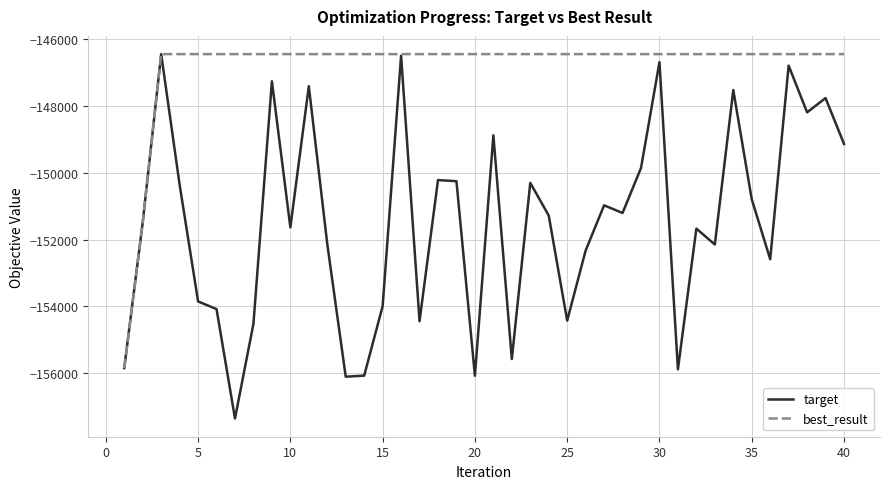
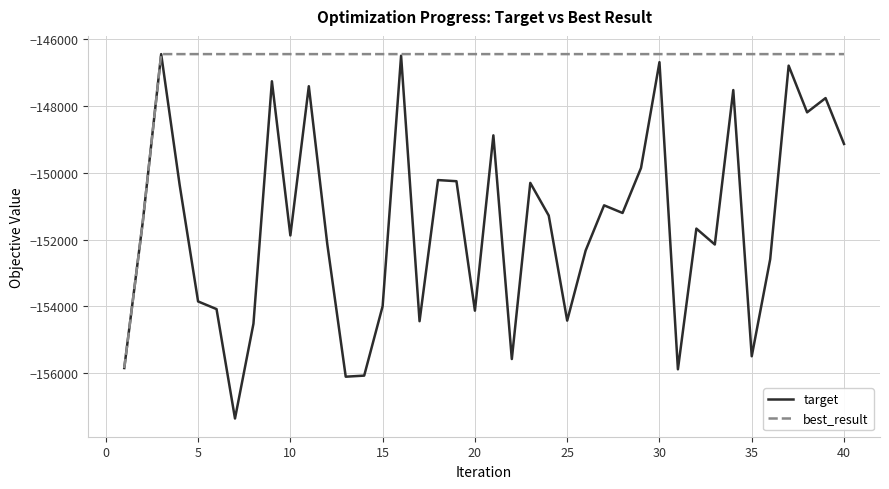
  {
    "target": {
      "5": -153900,
-     "10": -151600,
+     "10": -151900,
      "15": -154000,
-     "20": -156100,
+     "20": -154100,
      "25": -154400,
      "30": -146700,
-     "35": -150800,
+     "35": -155500,
      "40": -149100
    },
    "best_result": {
      "5": -146500,
      "10": -146500,
      "15": -146500,
      "20": -146500,
      "25": -146500,
      "30": -146500,
      "35": -146500,
      "40": -146500
    }
  }
